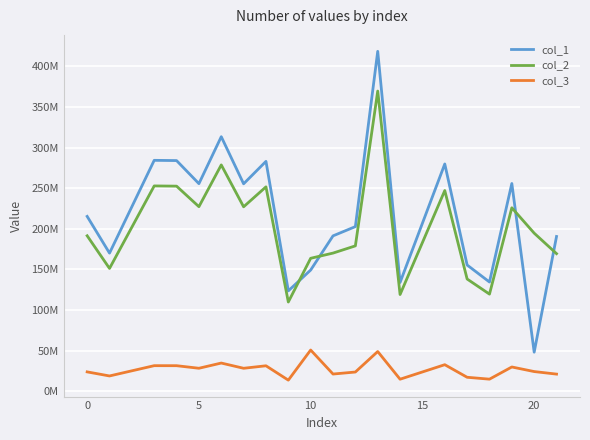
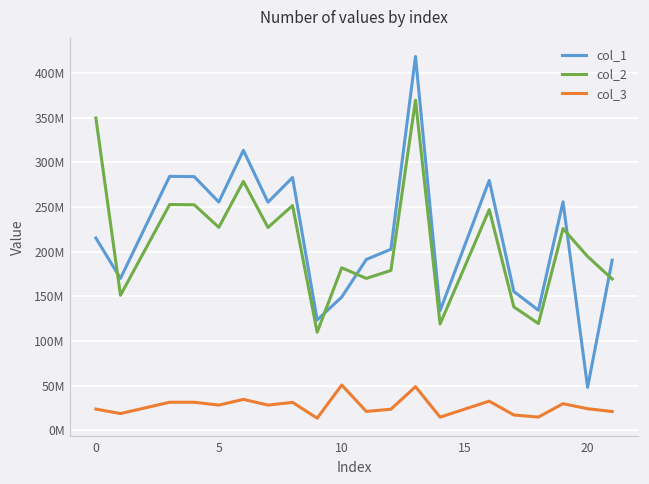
  {
    "col_1": {
      "0": 220000000,
      "5": 260000000,
      "10": 150000000,
      "20": 50000000
    },
    "col_2": {
-     "0": 190000000,
+     "0": 350000000,
      "5": 230000000,
-     "10": 160000000,
+     "10": 180000000,
      "20": 190000000
    },
    "col_3": {
      "0": 20000000,
      "5": 30000000,
      "10": 50000000,
      "20": 20000000
    }
  }
